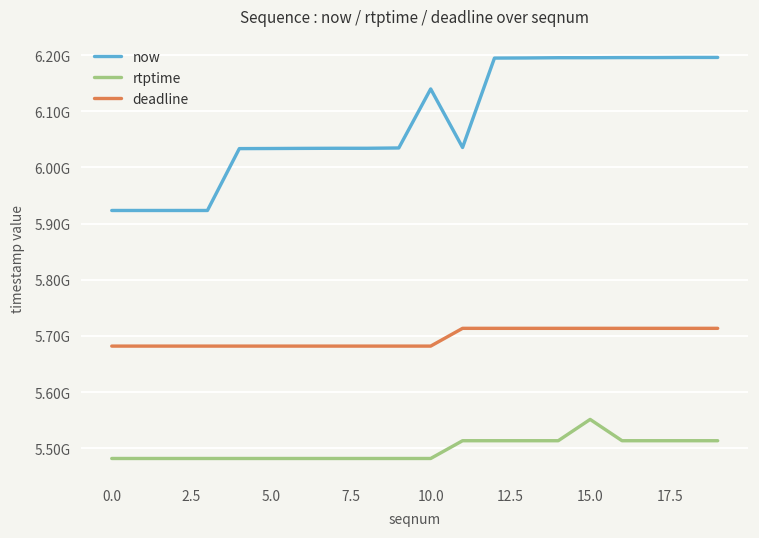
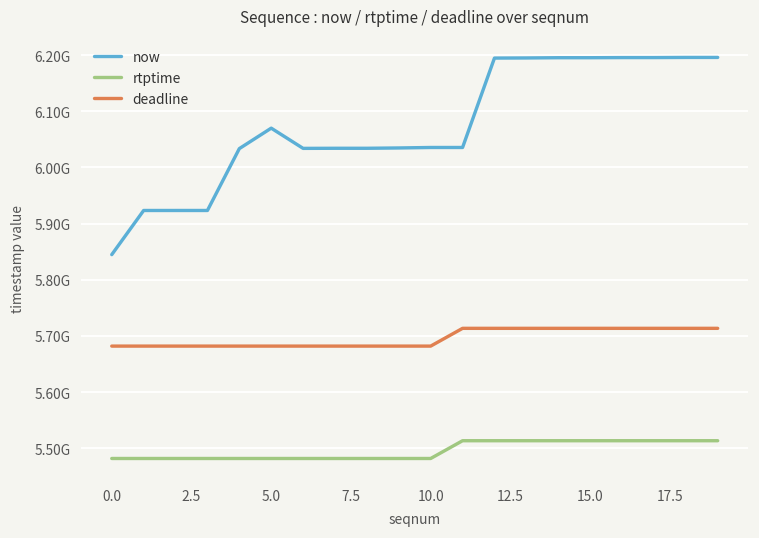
  {
    "now": {
-     "0.0": 5920000000,
-     "5.0": 6030000000,
-     "10.0": 6140000000,
+     "0.0": 5840000000,
+     "5.0": 6070000000,
+     "10.0": 6040000000,
      "15.0": 6200000000
    },
    "rtptime": {
      "0.0": 5480000000,
      "5.0": 5480000000,
      "10.0": 5480000000,
-     "15.0": 5550000000
+     "15.0": 5510000000
    },
    "deadline": {
      "0.0": 5680000000,
      "5.0": 5680000000,
      "10.0": 5680000000,
      "15.0": 5710000000
    }
  }
